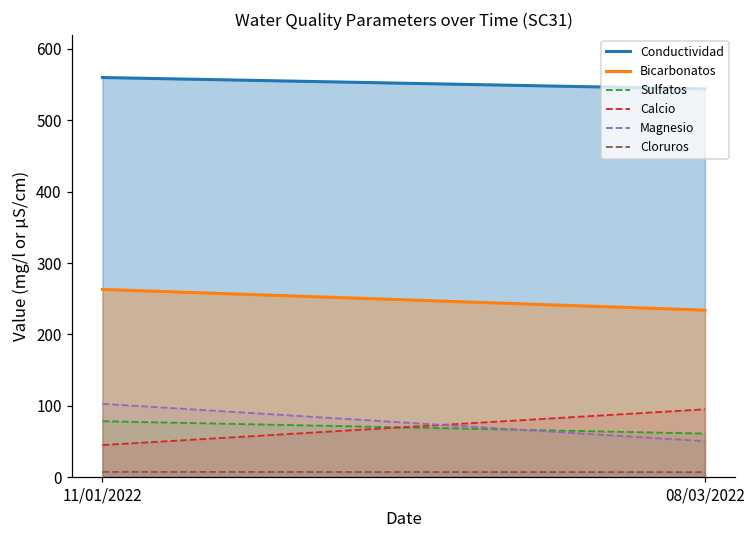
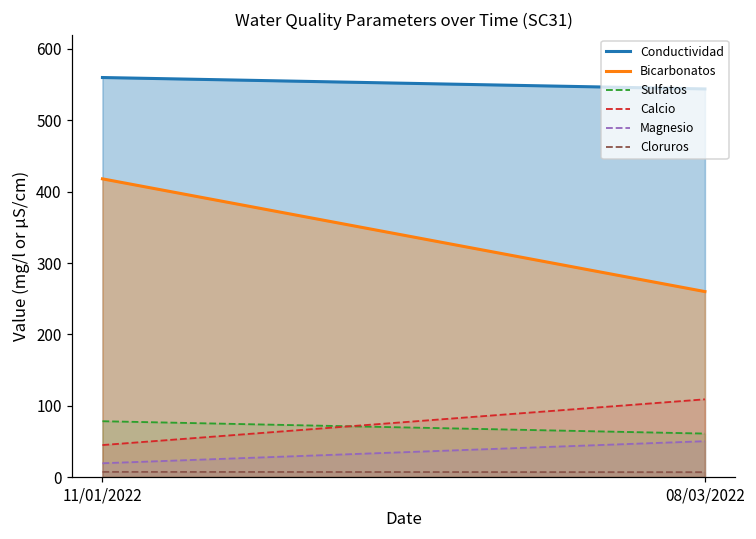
  {
    "Conductividad": {
      "11/01/2022": 560
    },
    "Bicarbonatos": {
-     "11/01/2022": 260,
-     "08/03/2022": 230
+     "11/01/2022": 420,
+     "08/03/2022": 260
    },
    "Sulfatos": {
      "11/01/2022": 80,
      "08/03/2022": 60
    },
    "Calcio": {
      "11/01/2022": 40,
-     "08/03/2022": 100
+     "08/03/2022": 110
    },
    "Magnesio": {
-     "11/01/2022": 100,
+     "11/01/2022": 20,
      "08/03/2022": 50
    },
    "Cloruros": {
      "11/01/2022": 10,
      "08/03/2022": 10
    }
  }
